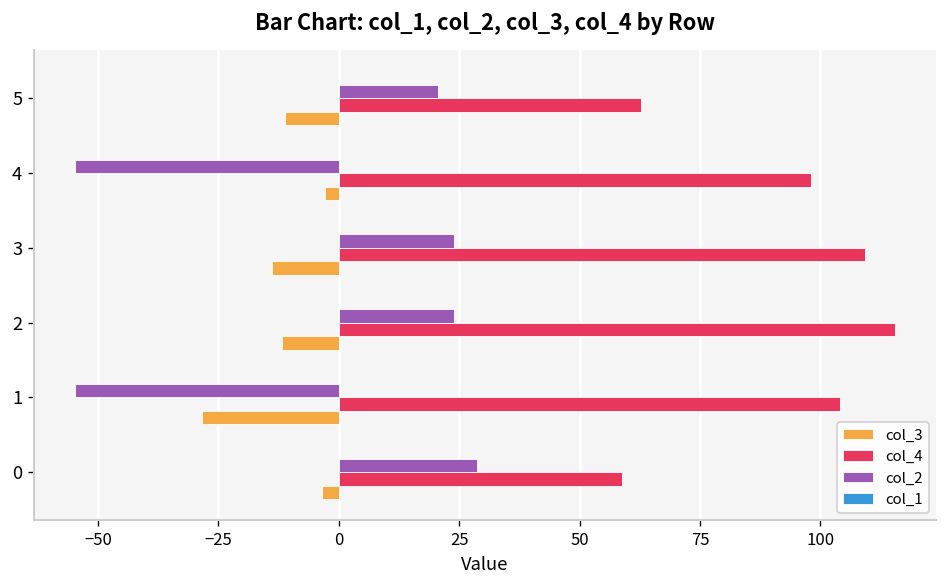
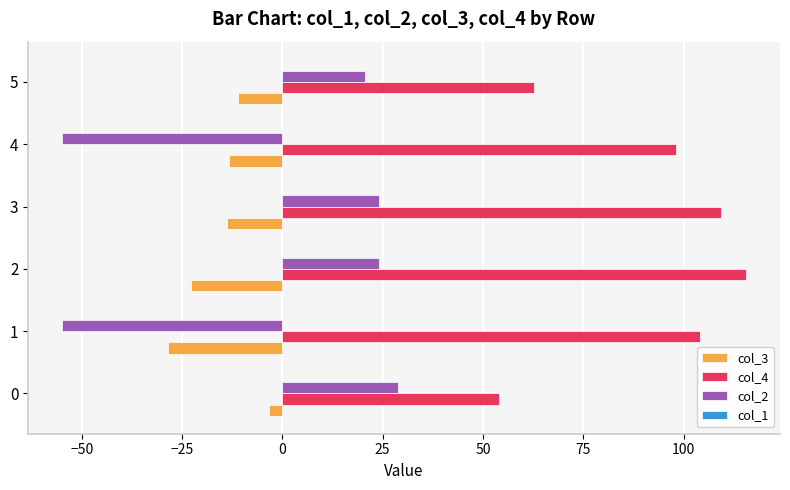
  {
    "col_3": {
      "5": -11,
-     "4": -3,
+     "4": -13,
      "3": -14,
-     "2": -12,
+     "2": -23,
      "1": -28,
      "0": -3
    },
    "col_4": {
      "5": 63,
      "4": 98,
      "3": 109,
      "2": 116,
      "1": 104,
-     "0": 59
+     "0": 54
    },
    "col_2": {
      "5": 21,
      "4": -55,
      "3": 24,
      "2": 24,
      "1": -55,
      "0": 29
    },
    "col_1": {
      "5": 0,
      "4": 0,
      "3": 0,
      "2": 0,
      "1": 0,
      "0": 0
    }
  }
